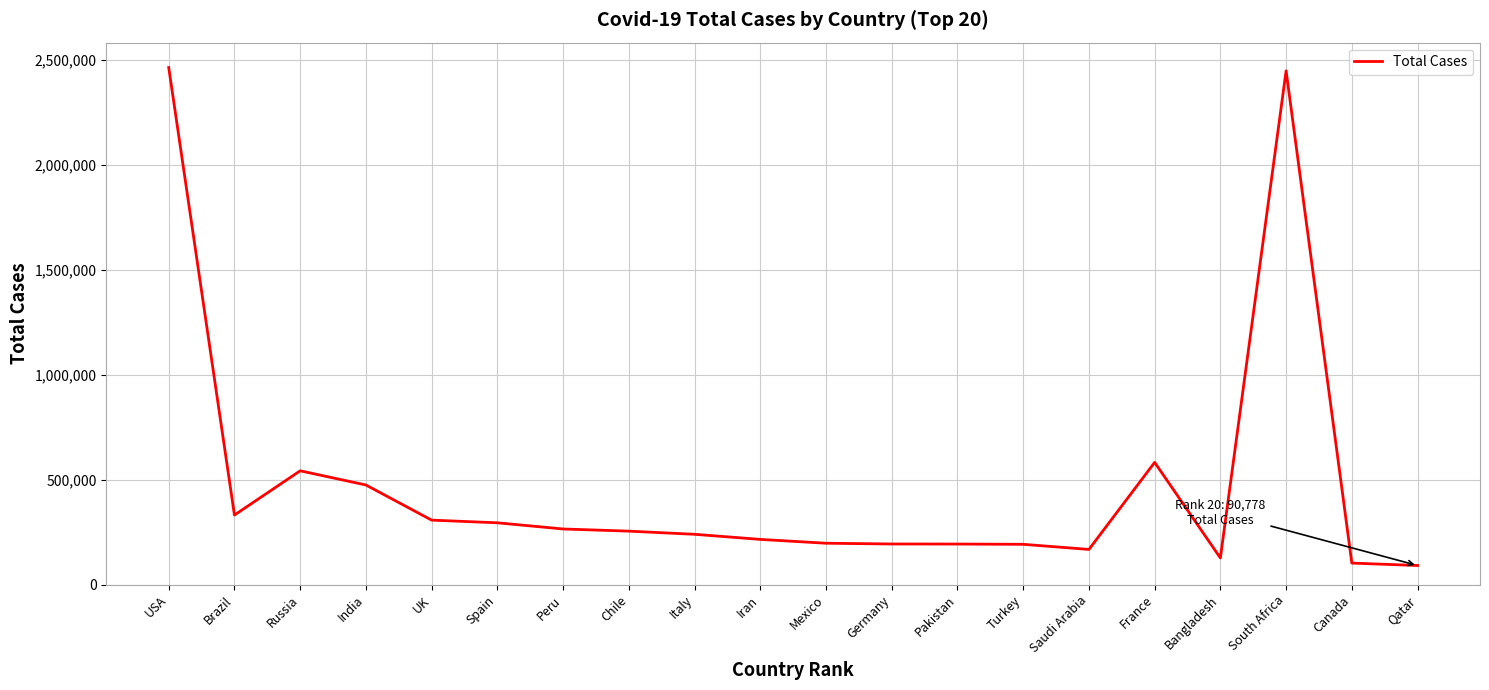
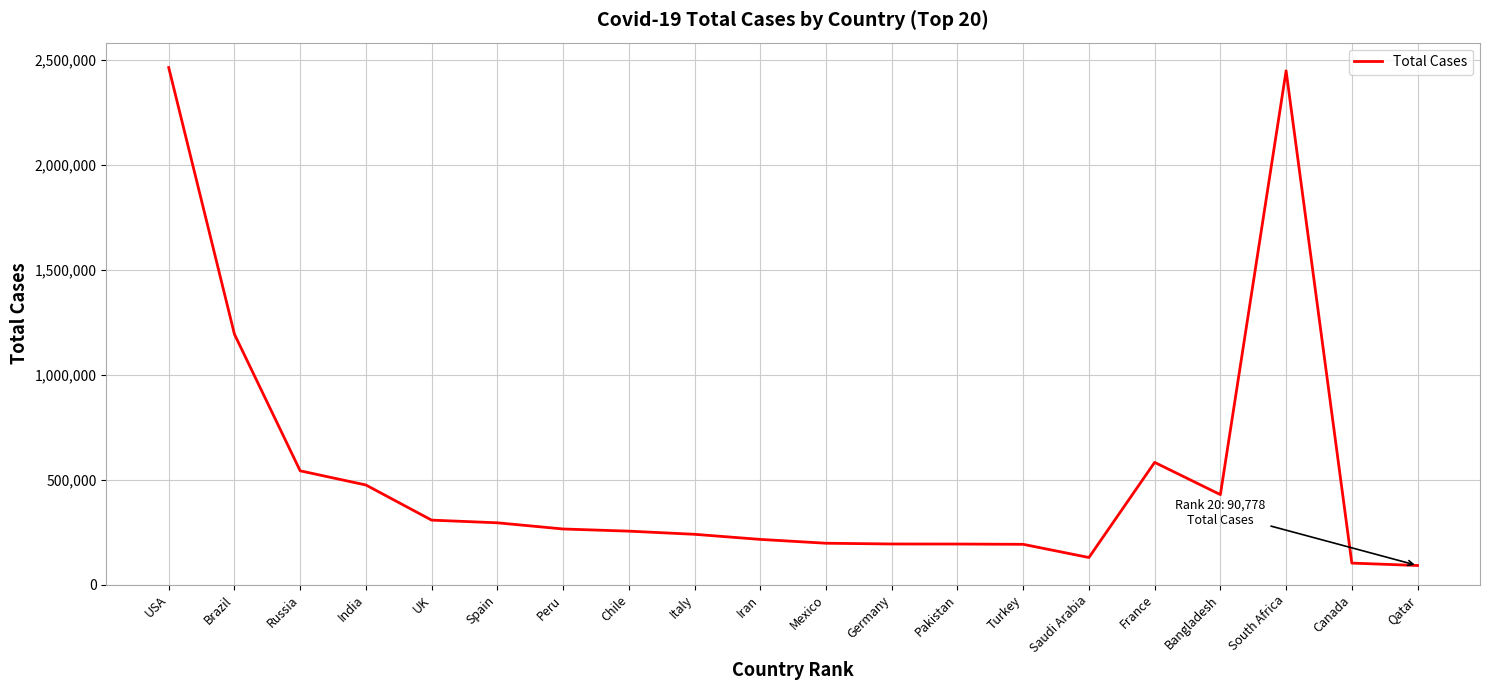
  {
    "USA": "2,460,000",
-   "Brazil": "330,000",
+   "Brazil": "1,190,000",
    "Russia": "540,000",
    "India": "470,000",
    "UK": "310,000",
    "Spain": "290,000",
    "Peru": "260,000",
    "Chile": "250,000",
    "Italy": "240,000",
    "Iran": "220,000",
    "Mexico": "200,000",
    "Germany": "190,000",
    "Pakistan": "190,000",
    "Turkey": "190,000",
-   "Saudi Arabia": "170,000",
+   "Saudi Arabia": "130,000",
    "France": "580,000",
-   "Bangladesh": "130,000",
+   "Bangladesh": "430,000",
    "South Africa": "2,450,000",
    "Qatar": "90,000"
  }
